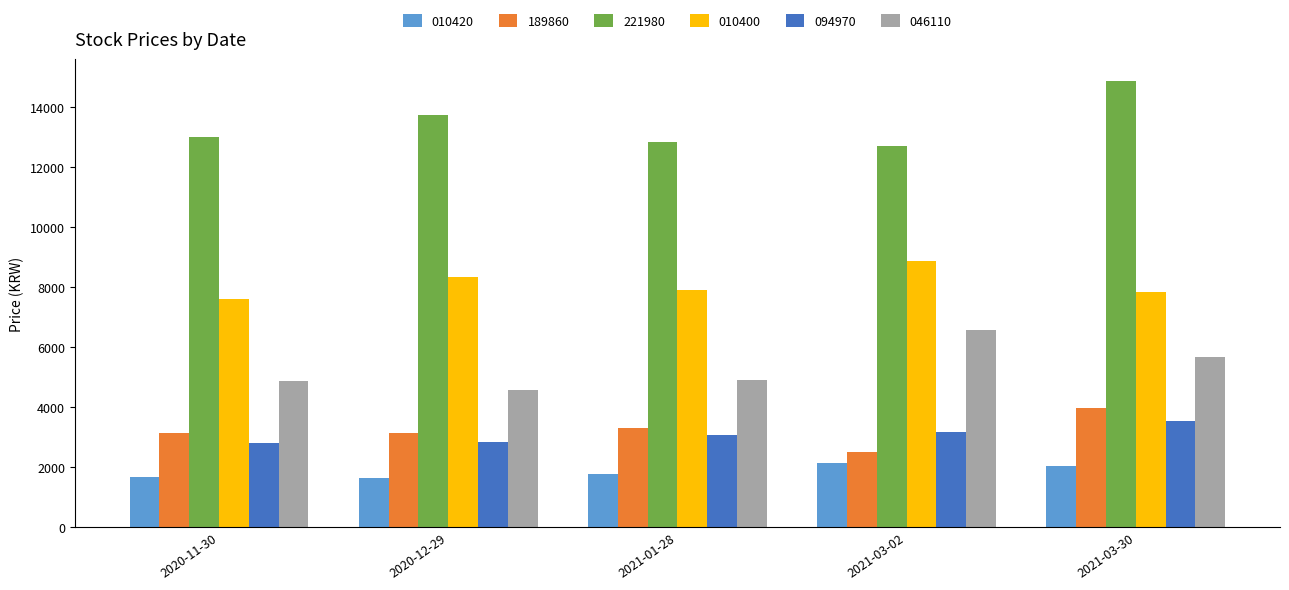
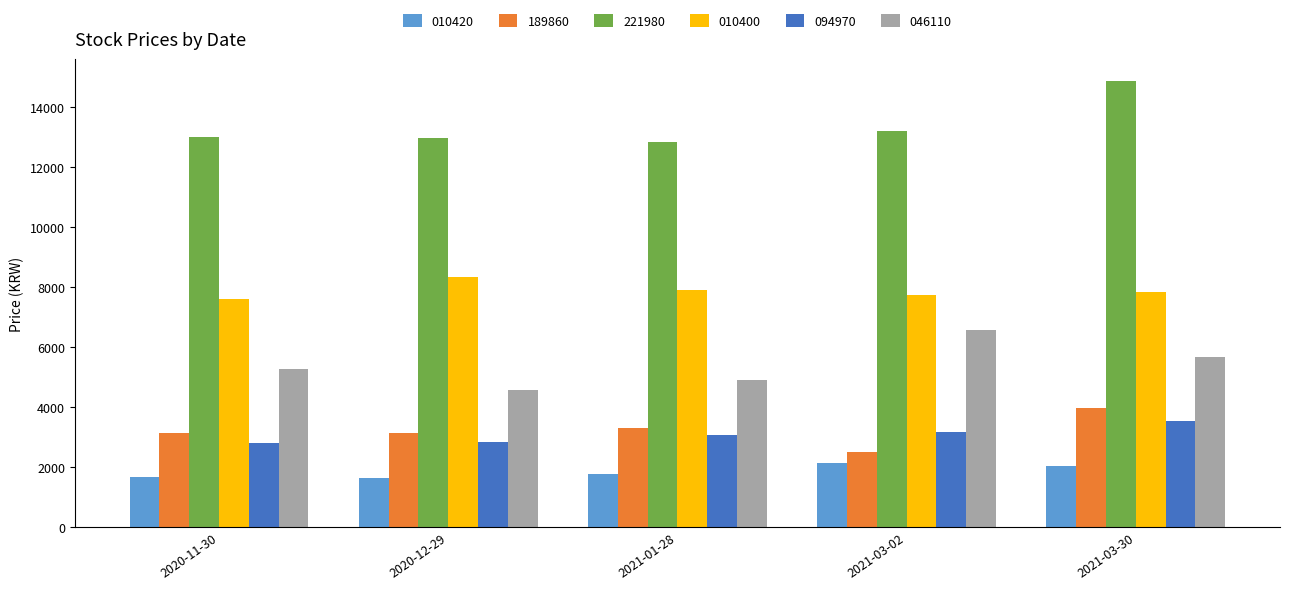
  {
    "189860": {
      "2020-11-30": 3100,
      "2020-12-29": 3100,
      "2021-01-28": 3300,
      "2021-03-02": 2500,
      "2021-03-30": 4000
    },
    "221980": {
      "2020-11-30": 13000,
-     "2020-12-29": 13800,
+     "2020-12-29": 13000,
      "2021-01-28": 12900,
-     "2021-03-02": 12700,
+     "2021-03-02": 13200,
      "2021-03-30": 14900
    },
    "010400": {
      "2020-11-30": 7600,
      "2020-12-29": 8300,
      "2021-01-28": 7900,
-     "2021-03-02": 8900,
+     "2021-03-02": 7800,
      "2021-03-30": 7800
    },
    "046110": {
-     "2020-11-30": 4900,
+     "2020-11-30": 5300,
      "2020-12-29": 4600,
      "2021-01-28": 4900,
      "2021-03-02": 6600,
      "2021-03-30": 5700
    }
  }
